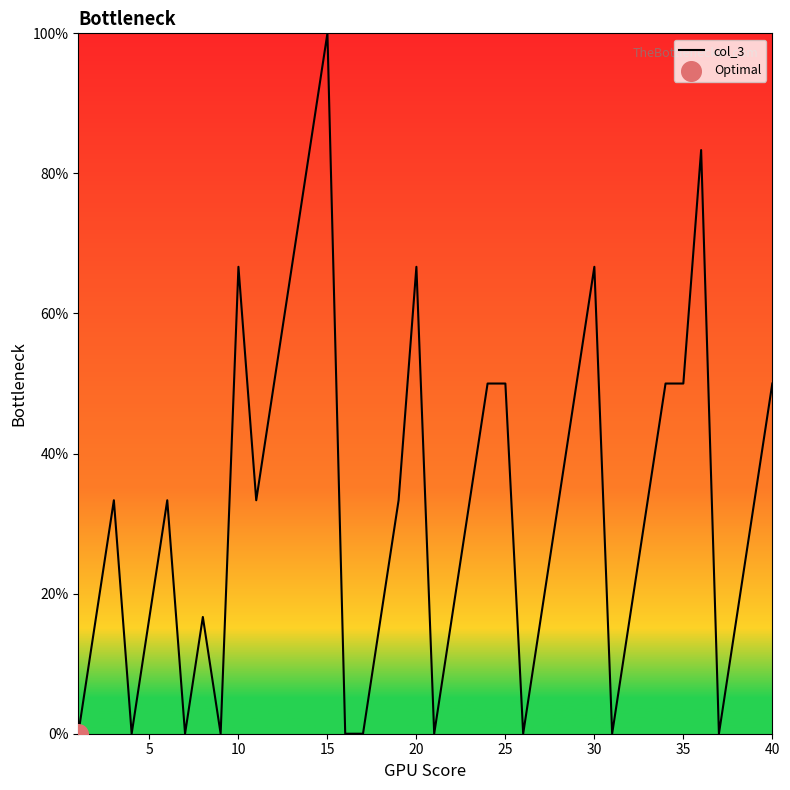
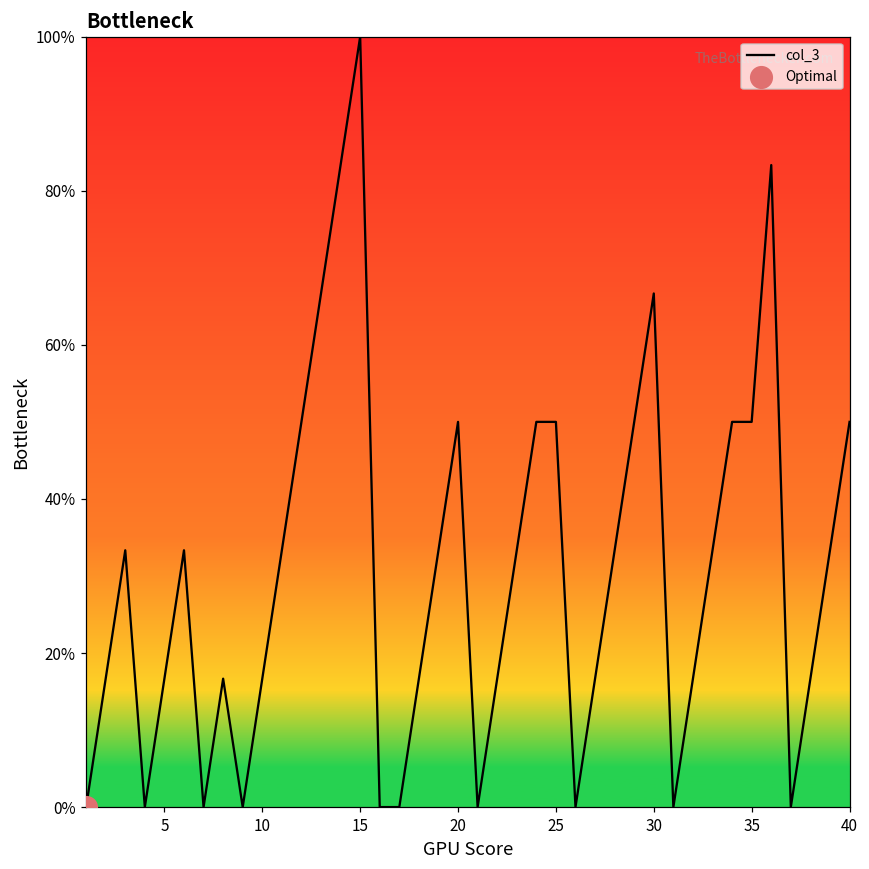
  {
    "col_3": {
      "5": "17%",
-     "10": "67%",
+     "10": "17%",
      "15": "100%",
-     "20": "67%",
+     "20": "50%",
      "25": "50%",
      "30": "67%",
      "35": "50%",
      "40": "50%"
    }
  }
